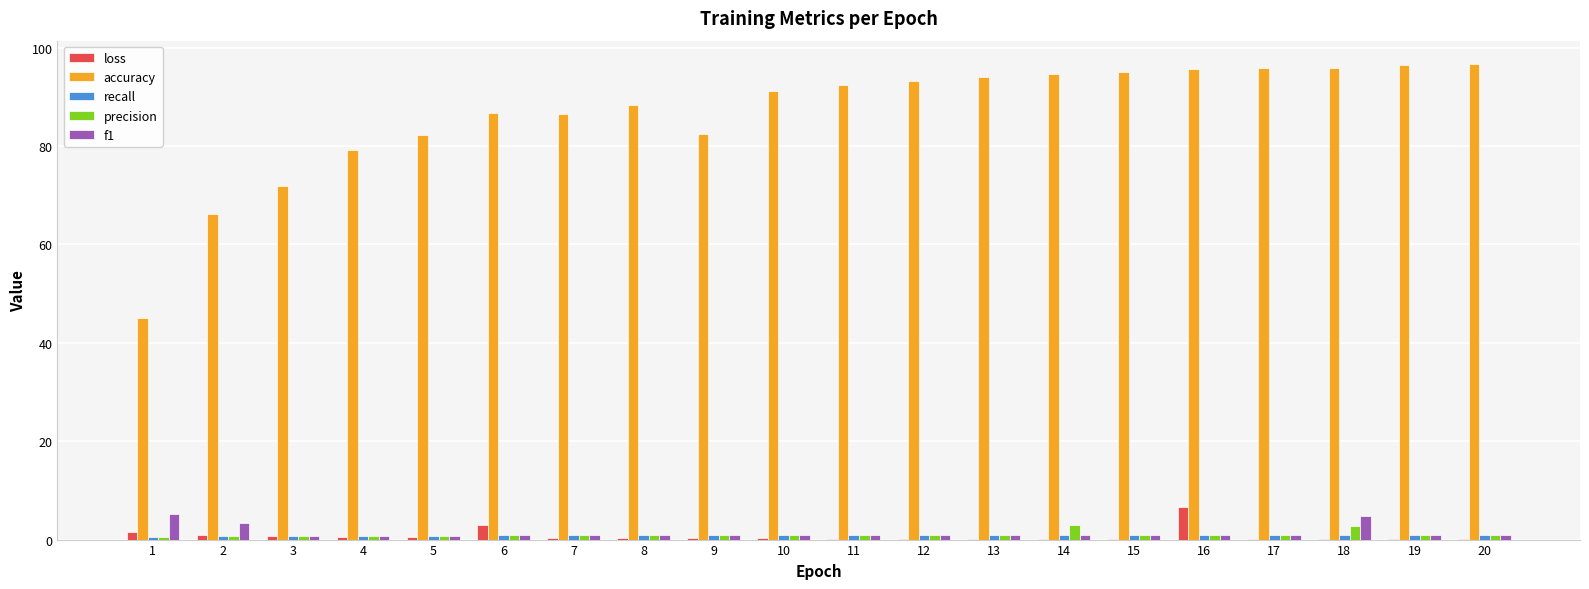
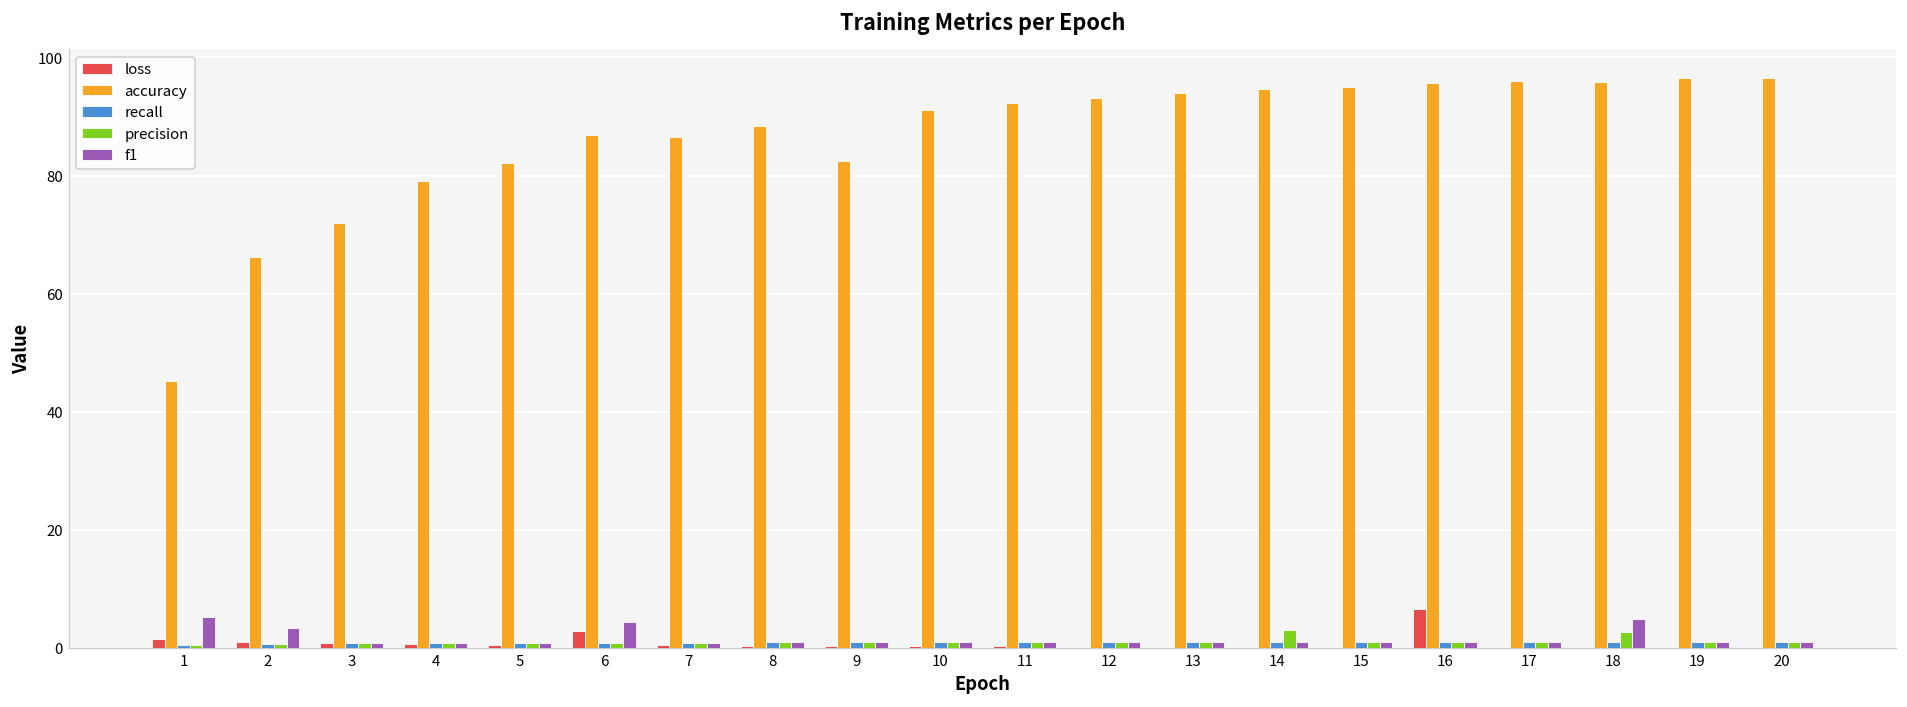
  {
    "loss": {
      "1": 1,
      "2": 1,
      "3": 1,
      "4": 1,
      "5": 1,
      "6": 3,
      "16": 7
    },
    "accuracy": {
      "1": 45,
      "2": 66,
      "3": 72,
      "4": 79,
      "5": 82,
      "6": 87,
      "7": 87,
      "8": 88,
      "9": 83,
      "10": 91,
      "11": 92,
      "12": 93,
      "13": 94,
      "14": 95,
      "15": 95,
      "16": 96,
      "17": 96,
      "18": 96,
      "19": 96,
      "20": 97
    },
    "recall": {
      "2": 1,
      "3": 1,
      "4": 1,
      "5": 1,
      "6": 1,
      "7": 1,
      "8": 1,
      "9": 1,
      "10": 1,
      "11": 1,
      "12": 1,
      "13": 1,
      "14": 1,
      "15": 1,
      "16": 1,
      "17": 1,
      "18": 1,
      "19": 1,
      "20": 1
    },
    "precision": {
      "2": 1,
      "3": 1,
      "4": 1,
      "5": 1,
      "6": 1,
      "7": 1,
      "8": 1,
      "9": 1,
      "10": 1,
      "11": 1,
      "12": 1,
      "13": 1,
      "14": 3,
      "15": 1,
      "16": 1,
      "17": 1,
      "18": 3,
      "19": 1,
      "20": 1
    },
    "f1": {
      "1": 5,
      "2": 3,
      "3": 1,
      "4": 1,
      "5": 1,
-     "6": 1,
+     "6": 4,
      "7": 1,
      "8": 1,
      "9": 1,
      "10": 1,
      "11": 1,
      "12": 1,
      "13": 1,
      "14": 1,
      "15": 1,
      "16": 1,
      "17": 1,
      "18": 5,
      "19": 1,
      "20": 1
    }
  }
